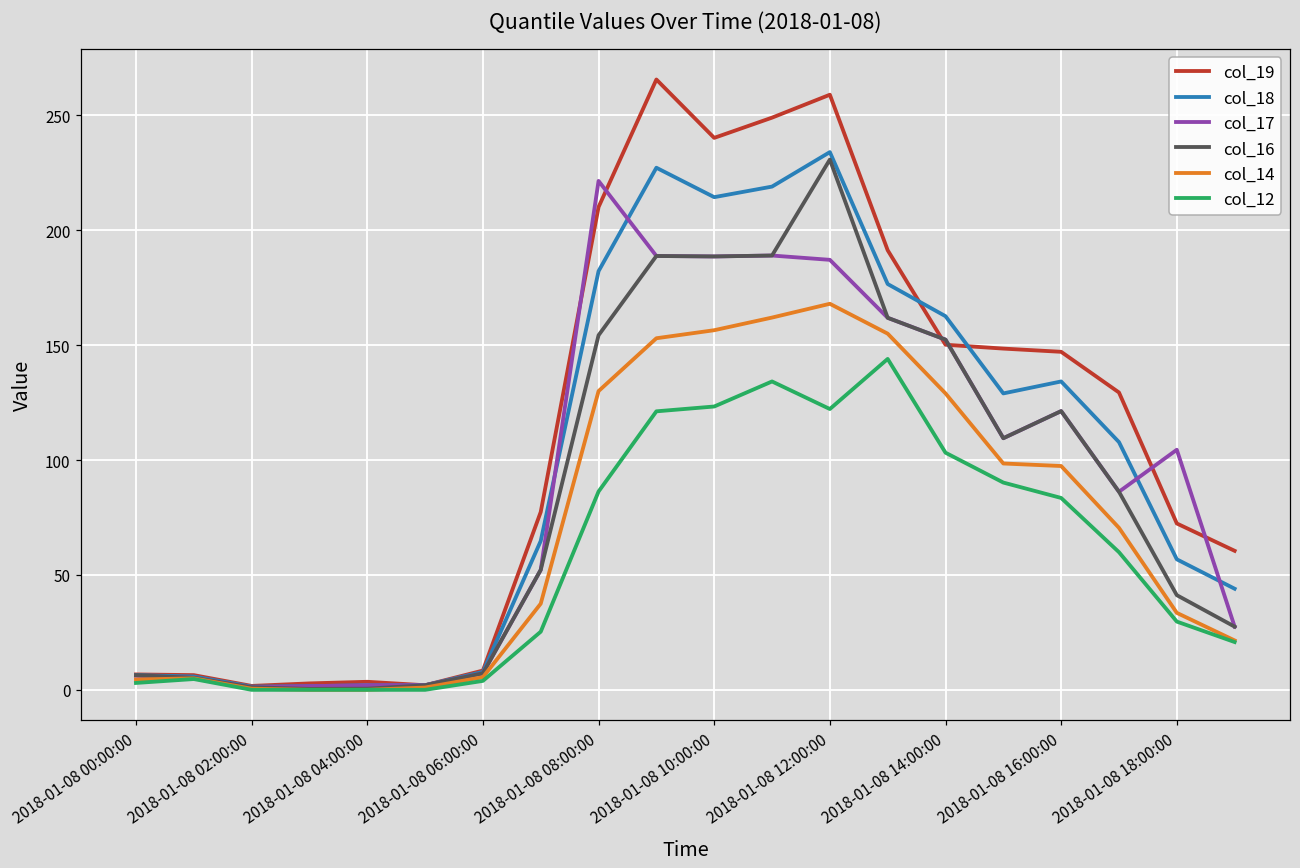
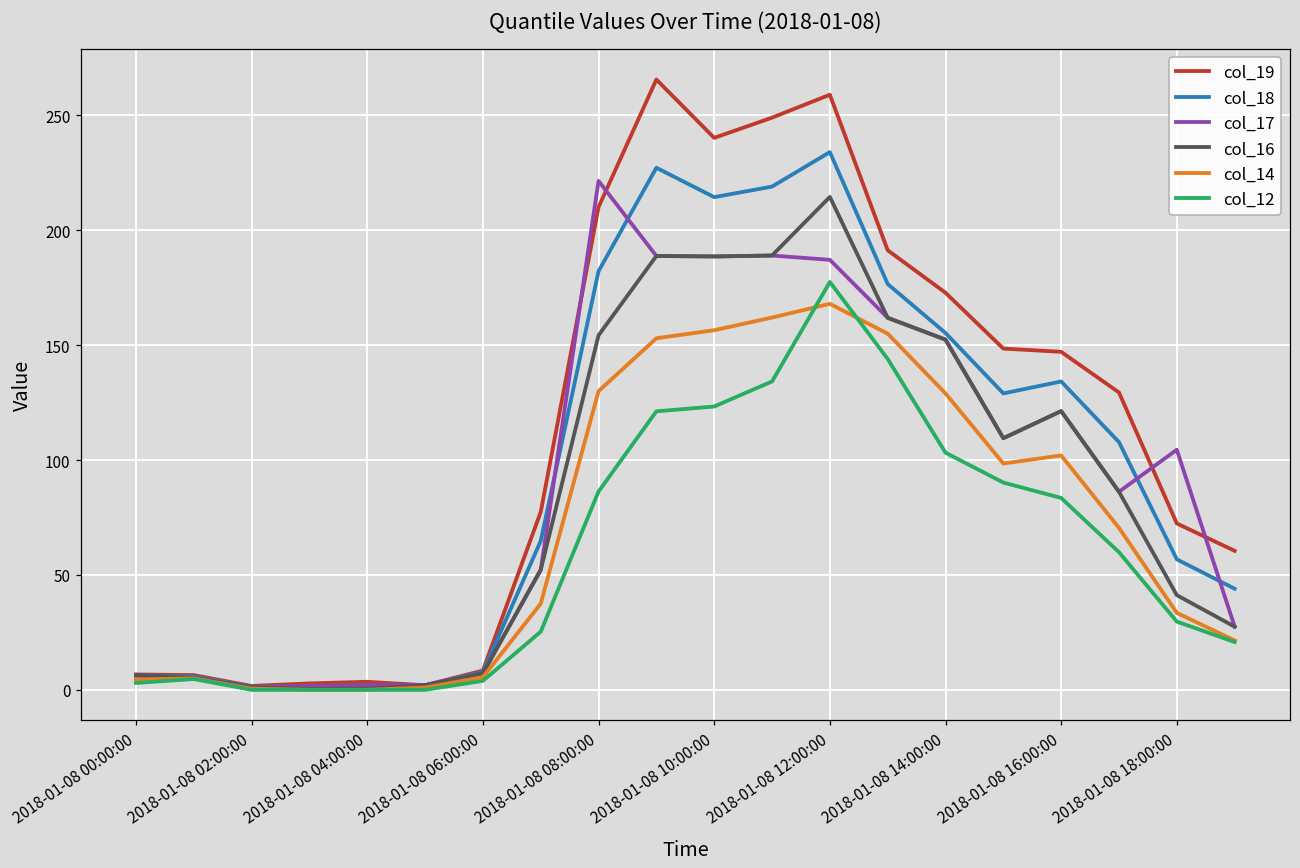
  {
    "col_19": {
      "2018-01-08 04:00:00": 3,
      "2018-01-08 08:00:00": 210,
      "2018-01-08 10:00:00": 240,
      "2018-01-08 12:00:00": 259,
-     "2018-01-08 14:00:00": 150,
+     "2018-01-08 14:00:00": 173,
      "2018-01-08 16:00:00": 147,
      "2018-01-08 18:00:00": 72
    },
    "col_18": {
      "2018-01-08 08:00:00": 182,
      "2018-01-08 10:00:00": 214,
      "2018-01-08 12:00:00": 234,
-     "2018-01-08 14:00:00": 163,
+     "2018-01-08 14:00:00": 155,
      "2018-01-08 16:00:00": 134,
      "2018-01-08 18:00:00": 57
    },
    "col_17": {
      "2018-01-08 08:00:00": 221,
      "2018-01-08 12:00:00": 187,
      "2018-01-08 18:00:00": 104
    },
    "col_16": {
      "2018-01-08 08:00:00": 154,
-     "2018-01-08 12:00:00": 231,
+     "2018-01-08 12:00:00": 214,
      "2018-01-08 18:00:00": 41
    },
    "col_14": {
      "2018-01-08 00:00:00": 5,
      "2018-01-08 06:00:00": 6,
      "2018-01-08 08:00:00": 130,
      "2018-01-08 10:00:00": 157,
      "2018-01-08 12:00:00": 168,
      "2018-01-08 14:00:00": 129,
-     "2018-01-08 16:00:00": 97,
+     "2018-01-08 16:00:00": 102,
      "2018-01-08 18:00:00": 34
    },
    "col_12": {
      "2018-01-08 00:00:00": 3,
      "2018-01-08 06:00:00": 4,
      "2018-01-08 08:00:00": 86,
      "2018-01-08 10:00:00": 123,
-     "2018-01-08 12:00:00": 122,
+     "2018-01-08 12:00:00": 177,
      "2018-01-08 14:00:00": 103,
      "2018-01-08 16:00:00": 84,
      "2018-01-08 18:00:00": 30
    }
  }
